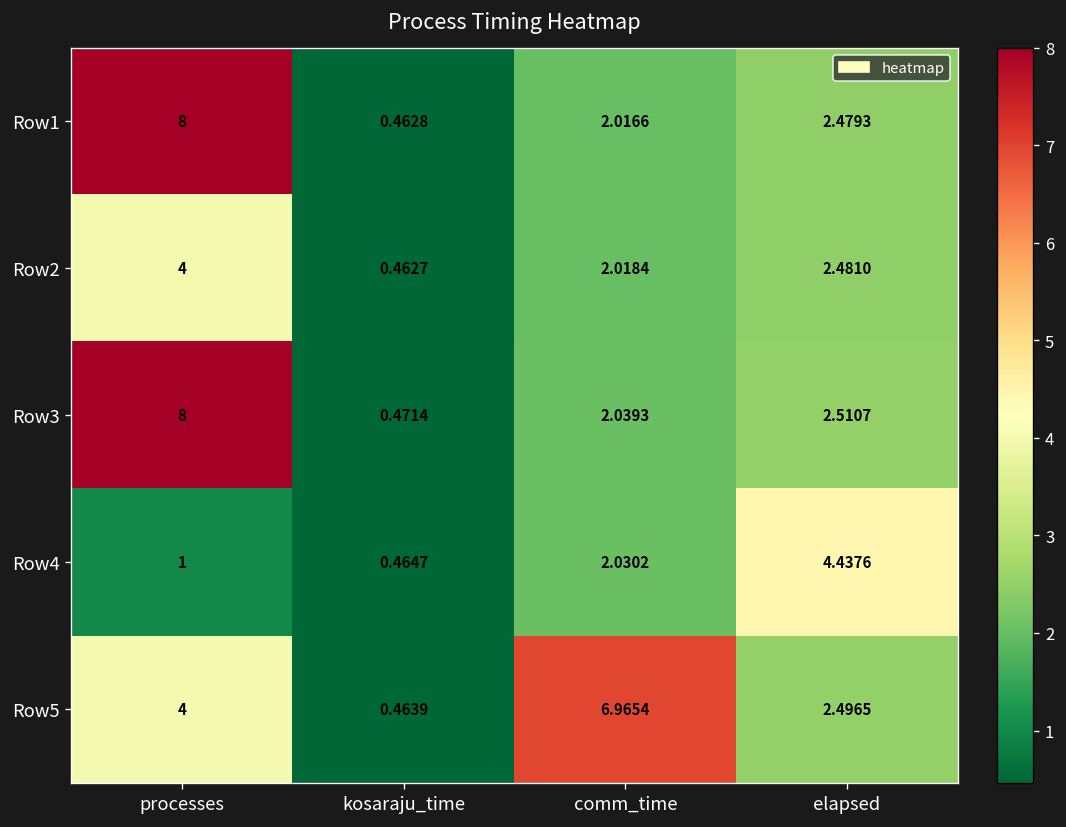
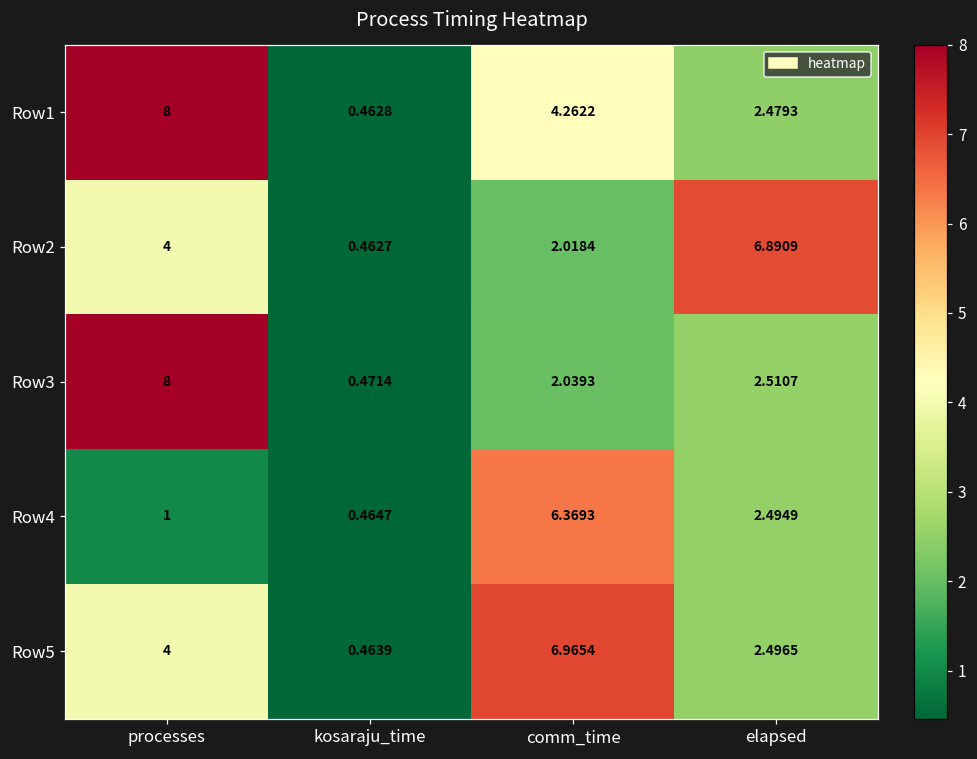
  {
    "Row1": {
      "processes": 8,
      "kosaraju_time": 0.4628,
-     "comm_time": 2.0166,
+     "comm_time": 4.2622,
      "elapsed": 2.4793
    },
    "Row2": {
      "processes": 4,
      "kosaraju_time": 0.4627,
      "comm_time": 2.0184,
-     "elapsed": 2.4810
+     "elapsed": 6.8909
    },
    "Row3": {
      "processes": 8,
      "kosaraju_time": 0.4714,
      "comm_time": 2.0393,
      "elapsed": 2.5107
    },
    "Row4": {
      "processes": 1,
      "kosaraju_time": 0.4647,
-     "comm_time": 2.0302,
-     "elapsed": 4.4376
+     "comm_time": 6.3693,
+     "elapsed": 2.4949
    },
    "Row5": {
      "processes": 4,
      "kosaraju_time": 0.4639,
      "comm_time": 6.9654,
      "elapsed": 2.4965
    }
  }
